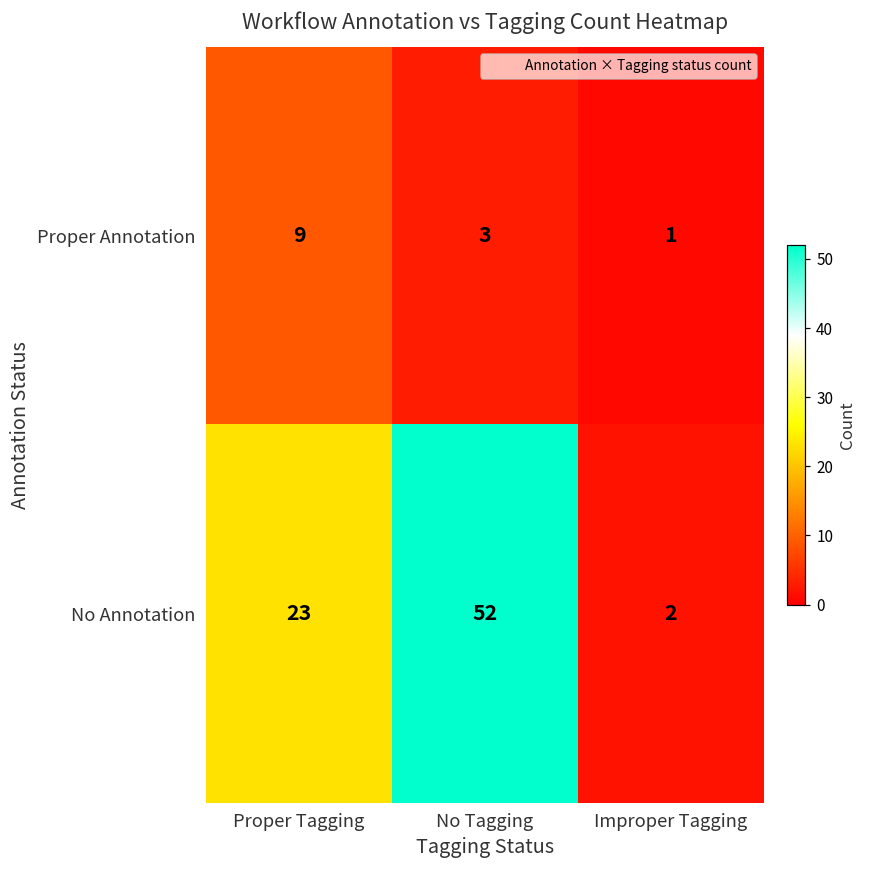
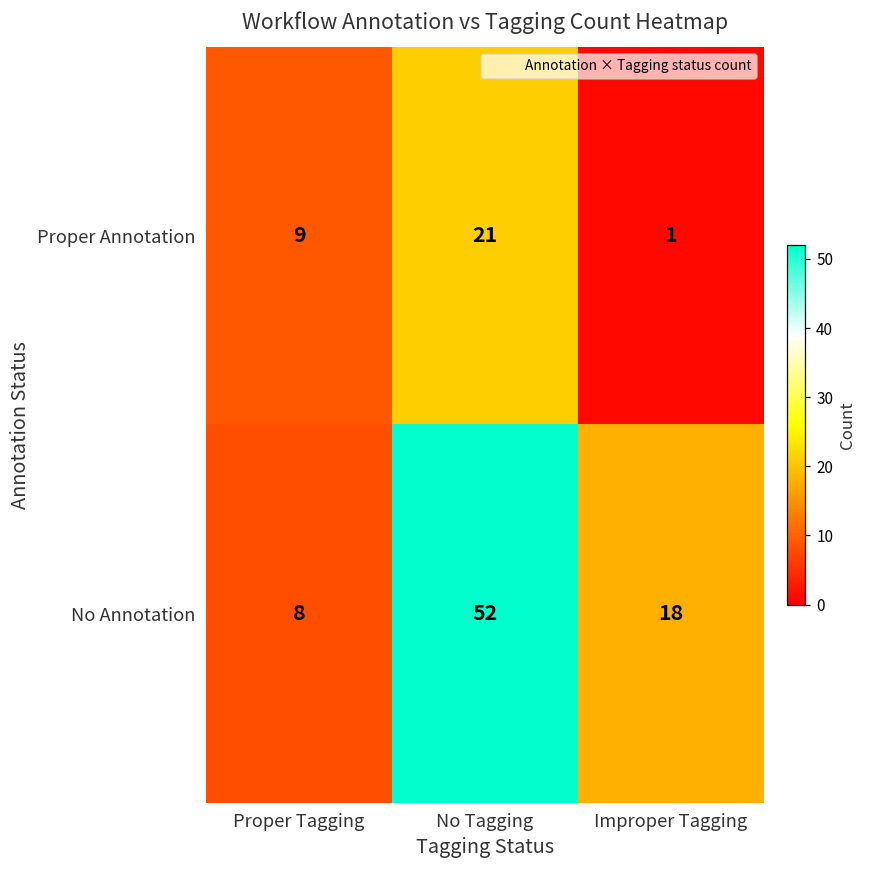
  {
    "Proper Annotation": {
      "Proper Tagging": 9,
-     "No Tagging": 3,
+     "No Tagging": 21,
      "Improper Tagging": 1
    },
    "No Annotation": {
-     "Proper Tagging": 23,
+     "Proper Tagging": 8,
      "No Tagging": 52,
-     "Improper Tagging": 2
+     "Improper Tagging": 18
    }
  }
